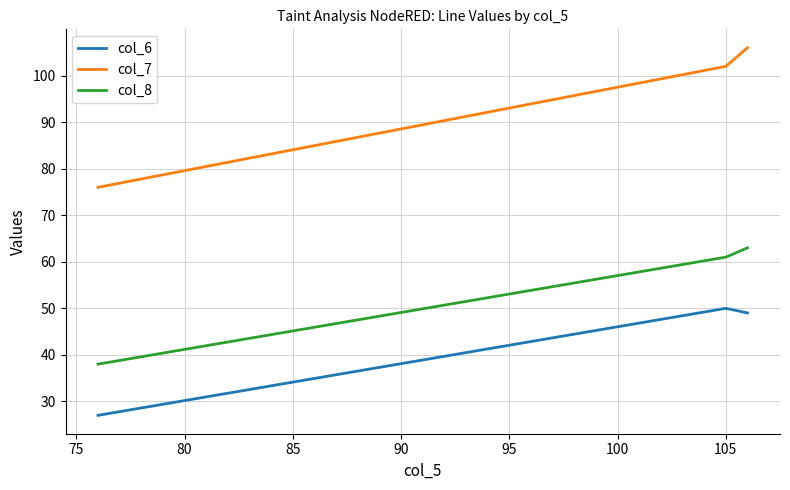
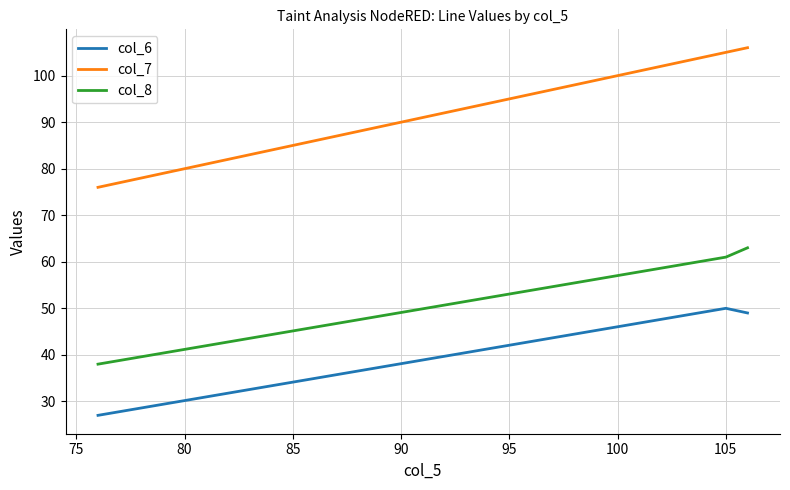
  {
    "col_6": {
      "105": 50
    },
    "col_7": {
-     "105": 102
+     "105": 105
    },
    "col_8": {
      "105": 61
    }
  }
